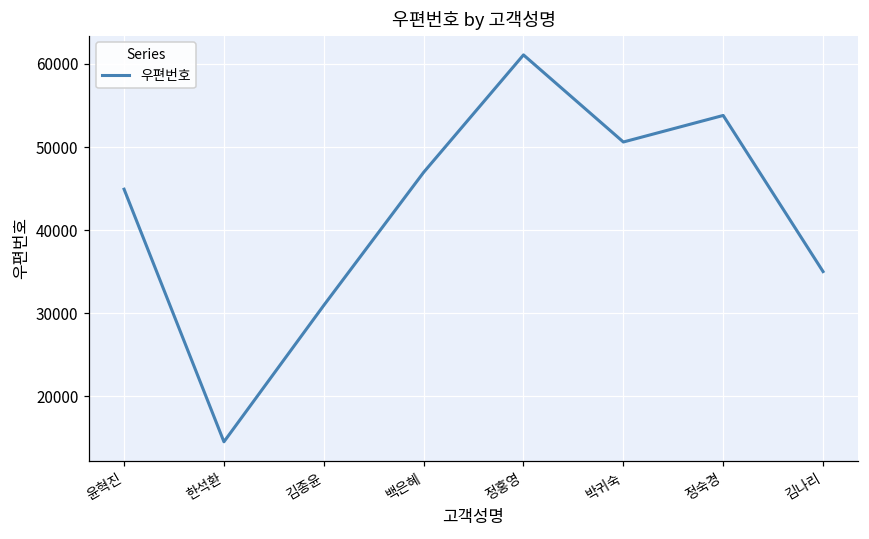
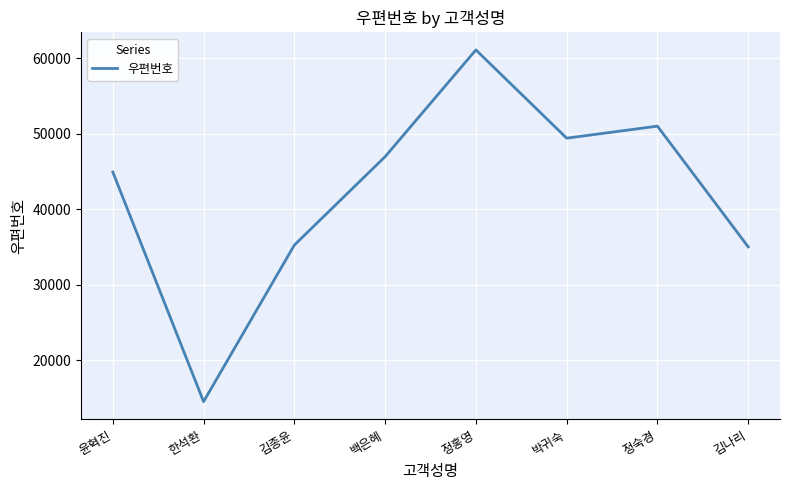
  {
    "윤혁진": 45000,
    "한석환": 15000,
-   "김종윤": 31000,
+   "김종윤": 35000,
    "백은혜": 47000,
    "정홍영": 61000,
-   "박귀숙": 51000,
-   "정숙경": 54000,
+   "박귀숙": 49000,
+   "정숙경": 51000,
    "김나리": 35000
  }
